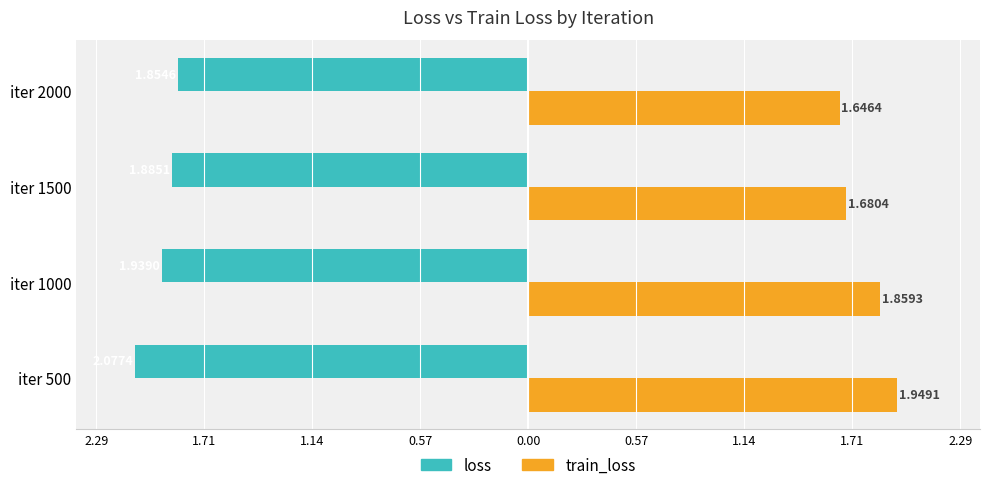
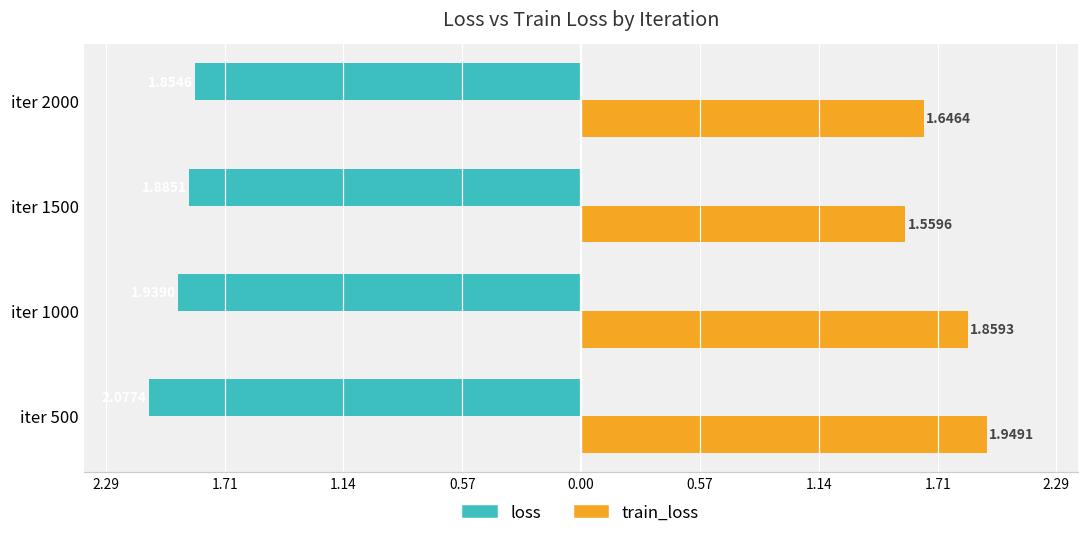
  {
    "train_loss": {
      "iter 2000": 1.6464,
-     "iter 1500": 1.6804,
+     "iter 1500": 1.5596,
      "iter 1000": 1.8593,
      "iter 500": 1.9491
    }
  }
